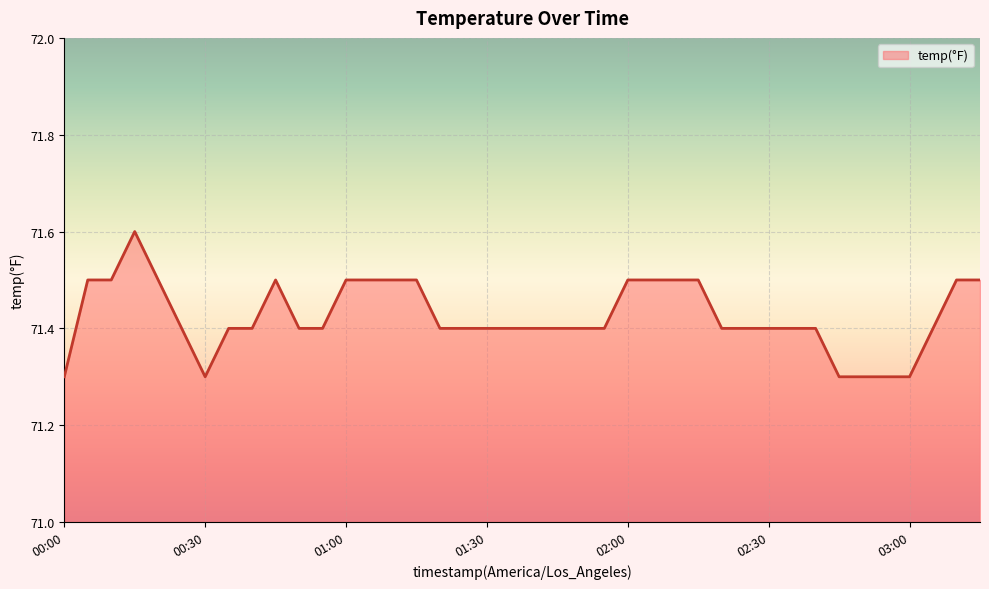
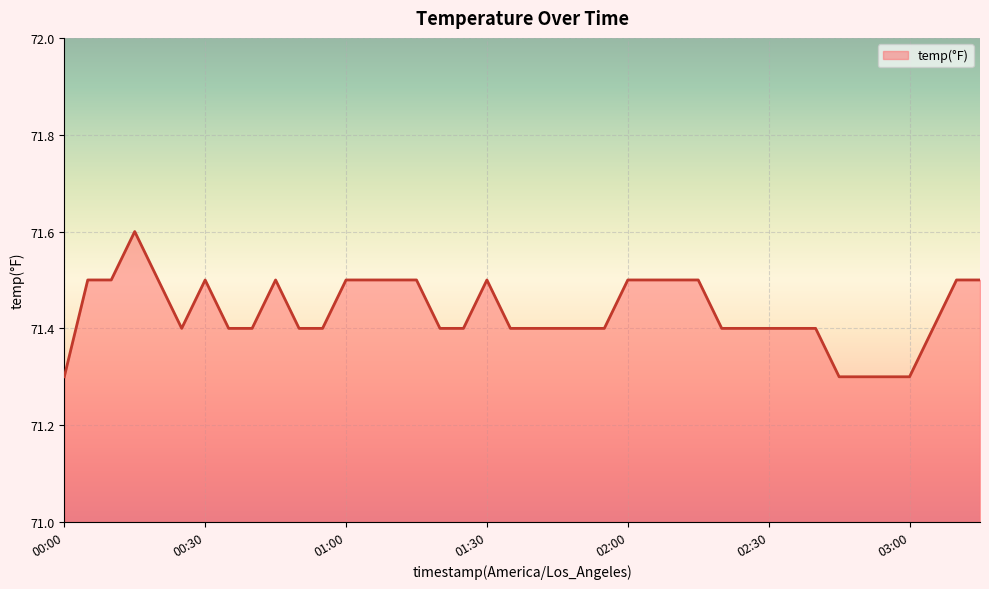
  {
    "00:00": 71.3,
-   "00:30": 71.3,
+   "00:30": 71.5,
    "01:00": 71.5,
-   "01:30": 71.4,
+   "01:30": 71.5,
    "02:00": 71.5,
    "02:30": 71.4,
    "03:00": 71.3
  }
